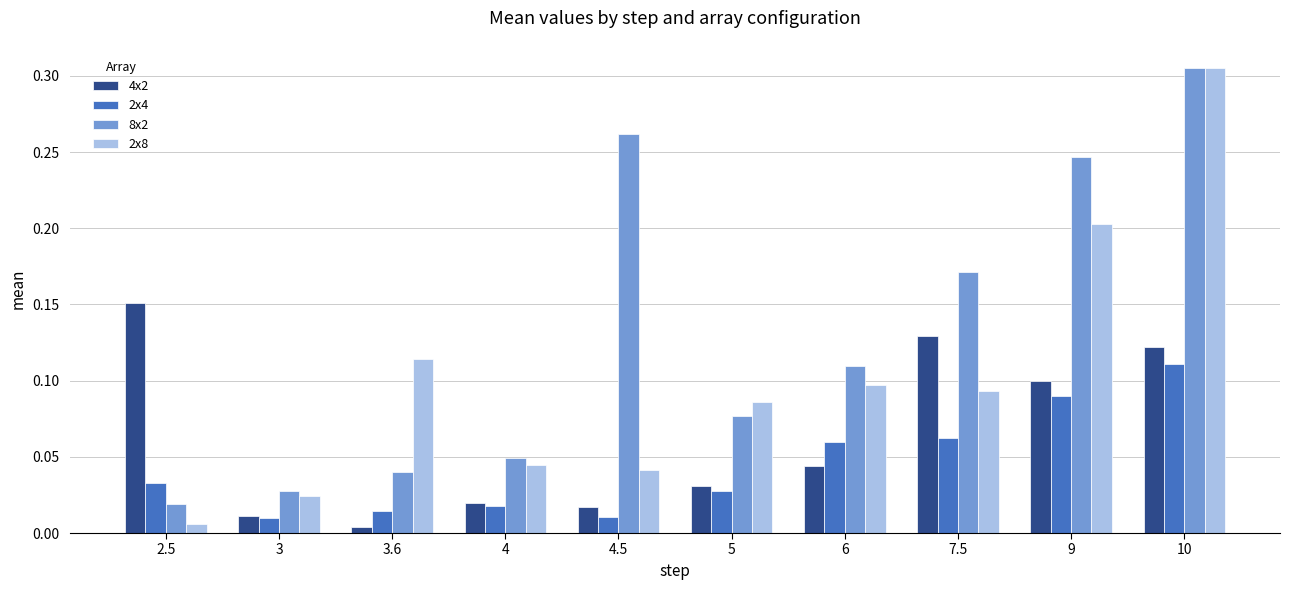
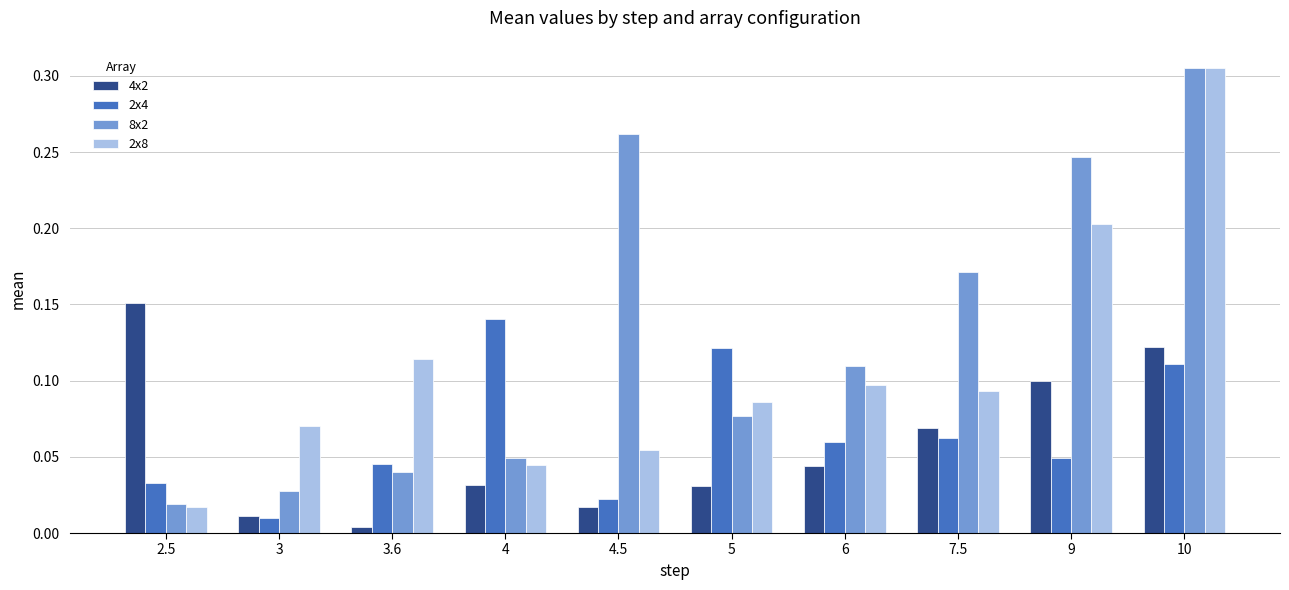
  {
    "4x2": {
      "2.5": 0.151,
      "3": 0.011,
      "3.6": 0.004,
-     "4": 0.020,
+     "4": 0.032,
      "4.5": 0.017,
      "5": 0.031,
      "6": 0.044,
-     "7.5": 0.129,
+     "7.5": 0.069,
      "9": 0.100,
      "10": 0.122
    },
    "2x4": {
      "2.5": 0.033,
      "3": 0.010,
-     "3.6": 0.014,
-     "4": 0.018,
-     "4.5": 0.010,
-     "5": 0.028,
+     "3.6": 0.045,
+     "4": 0.140,
+     "4.5": 0.023,
+     "5": 0.121,
      "6": 0.060,
      "7.5": 0.062,
-     "9": 0.090,
+     "9": 0.049,
      "10": 0.111
    },
    "8x2": {
      "2.5": 0.019,
      "3": 0.028,
      "3.6": 0.040,
      "4": 0.049,
      "4.5": 0.262,
      "5": 0.077,
      "6": 0.110,
      "7.5": 0.172,
      "9": 0.247,
      "10": 0.305
    },
    "2x8": {
-     "2.5": 0.006,
-     "3": 0.024,
+     "2.5": 0.017,
+     "3": 0.070,
      "3.6": 0.114,
      "4": 0.044,
-     "4.5": 0.042,
+     "4.5": 0.055,
      "5": 0.086,
      "6": 0.097,
      "7.5": 0.093,
      "9": 0.203,
      "10": 0.305
    }
  }
